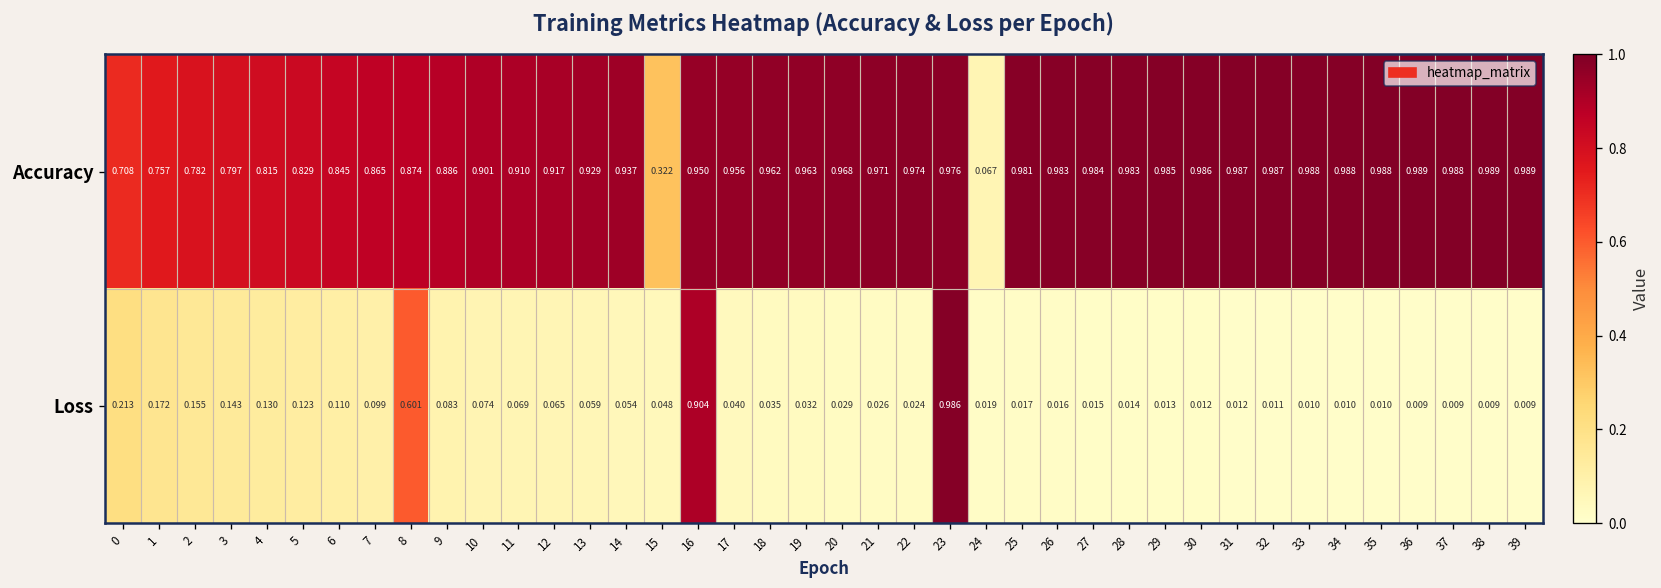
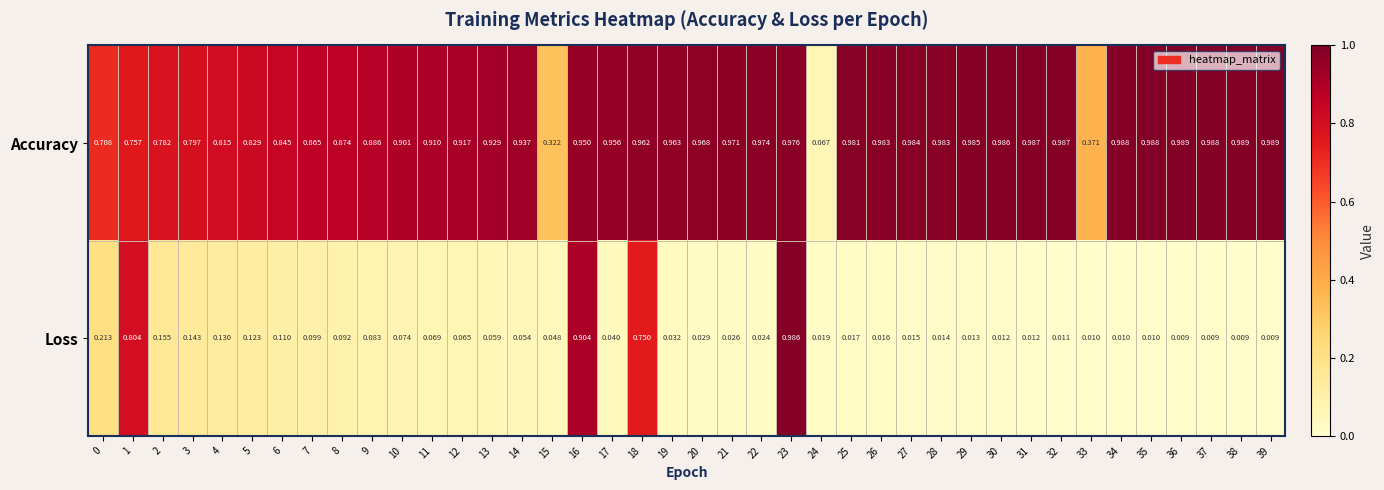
  {
    "Accuracy": {
      "0": 0.708,
      "1": 0.757,
      "2": 0.782,
      "3": 0.797,
      "4": 0.815,
      "5": 0.829,
      "6": 0.845,
      "7": 0.865,
      "8": 0.874,
      "9": 0.886,
      "10": 0.901,
      "11": 0.910,
      "12": 0.917,
      "13": 0.929,
      "14": 0.937,
      "15": 0.322,
      "16": 0.950,
      "17": 0.956,
      "18": 0.962,
      "19": 0.963,
      "20": 0.968,
      "21": 0.971,
      "22": 0.974,
      "23": 0.976,
      "24": 0.067,
      "25": 0.981,
      "26": 0.983,
      "27": 0.984,
      "28": 0.983,
      "29": 0.985,
      "30": 0.986,
      "31": 0.987,
      "32": 0.987,
-     "33": 0.988,
+     "33": 0.371,
      "34": 0.988,
      "35": 0.988,
      "36": 0.989,
      "37": 0.988,
      "38": 0.989,
      "39": 0.989
    },
    "Loss": {
      "0": 0.213,
-     "1": 0.172,
+     "1": 0.804,
      "2": 0.155,
      "3": 0.143,
      "4": 0.130,
      "5": 0.123,
      "6": 0.110,
      "7": 0.099,
-     "8": 0.601,
+     "8": 0.092,
      "9": 0.083,
      "10": 0.074,
      "11": 0.069,
      "12": 0.065,
      "13": 0.059,
      "14": 0.054,
      "15": 0.048,
      "16": 0.904,
      "17": 0.040,
-     "18": 0.035,
+     "18": 0.750,
      "19": 0.032,
      "20": 0.029,
      "21": 0.026,
      "22": 0.024,
      "23": 0.986,
      "24": 0.019,
      "25": 0.017,
      "26": 0.016,
      "27": 0.015,
      "28": 0.014,
      "29": 0.013,
      "30": 0.012,
      "31": 0.012,
      "32": 0.011,
      "33": 0.010,
      "34": 0.010,
      "35": 0.010,
      "36": 0.009,
      "37": 0.009,
      "38": 0.009,
      "39": 0.009
    }
  }
